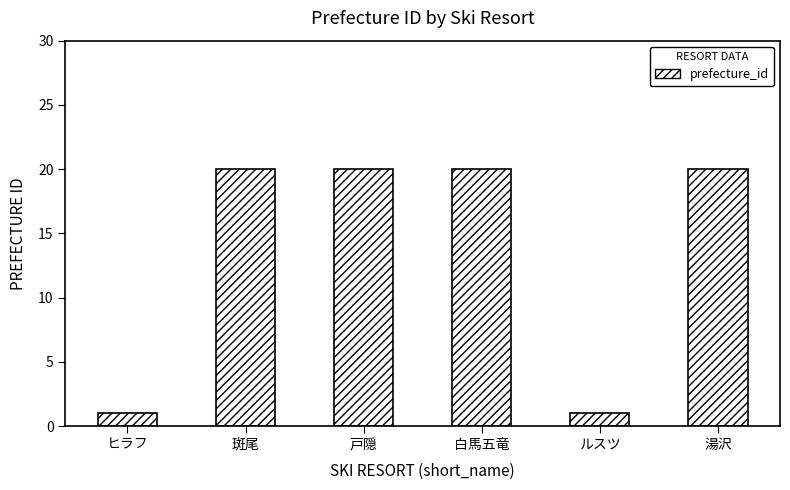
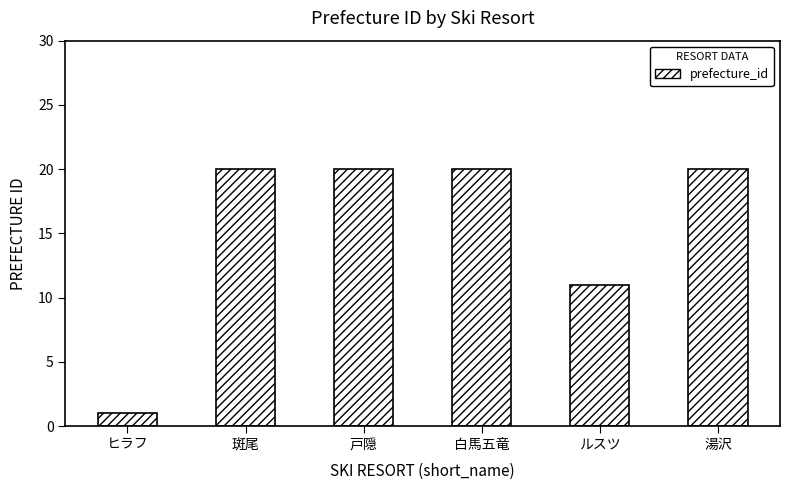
  {
    "ヒラフ": 1,
    "斑尾": 20,
    "戸隠": 20,
    "白馬五竜": 20,
-   "ルスツ": 1,
+   "ルスツ": 11,
    "湯沢": 20
  }
